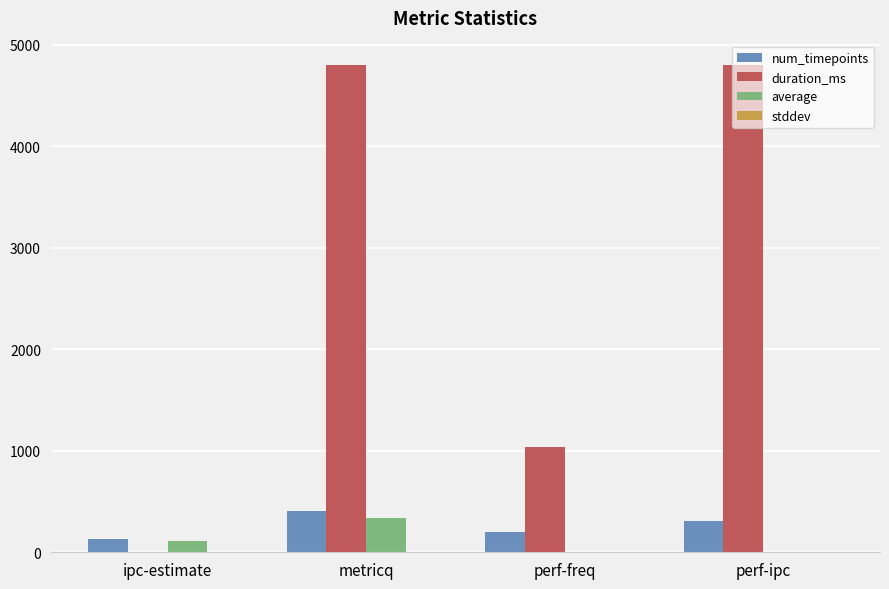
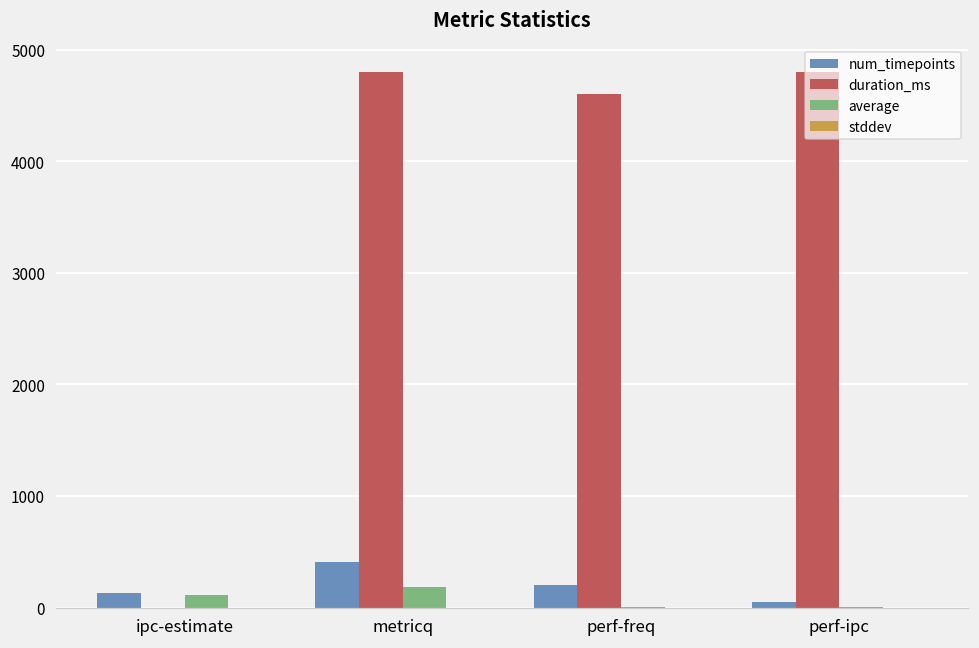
  {
    "num_timepoints": {
      "ipc-estimate": 130,
      "metricq": 410,
      "perf-freq": 200,
-     "perf-ipc": 310
+     "perf-ipc": 50
    },
    "duration_ms": {
      "ipc-estimate": 0,
      "metricq": 4800,
-     "perf-freq": 1040
+     "perf-freq": 4600
    },
    "average": {
      "ipc-estimate": 120,
-     "metricq": 340
+     "metricq": 180
    }
  }
